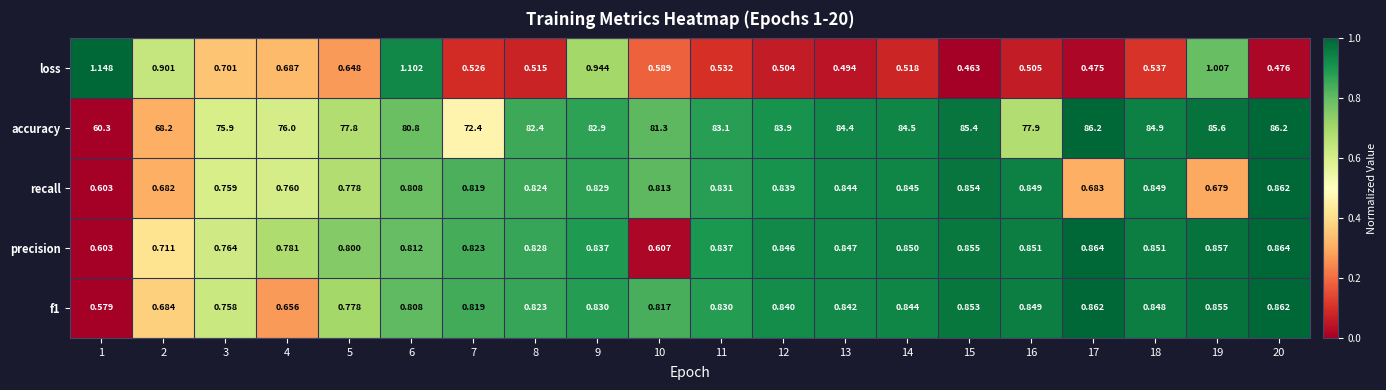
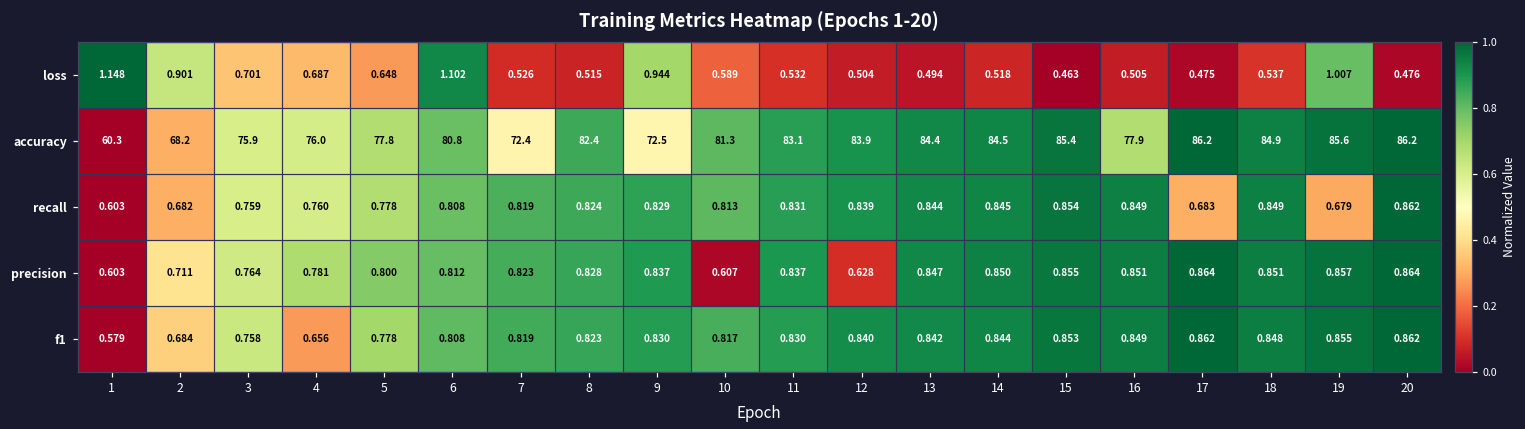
  {
    "loss": {
      "1": 1.148,
      "2": 0.901,
      "3": 0.701,
      "4": 0.687,
      "5": 0.648,
      "6": 1.102,
      "7": 0.526,
      "8": 0.515,
      "9": 0.944,
      "10": 0.589,
      "11": 0.532,
      "12": 0.504,
      "13": 0.494,
      "14": 0.518,
      "15": 0.463,
      "16": 0.505,
      "17": 0.475,
      "18": 0.537,
      "19": 1.007,
      "20": 0.476
    },
    "accuracy": {
      "1": 60.3,
      "2": 68.2,
      "3": 75.9,
      "4": 76.0,
      "5": 77.8,
      "6": 80.8,
      "7": 72.4,
      "8": 82.4,
-     "9": 82.9,
+     "9": 72.5,
      "10": 81.3,
      "11": 83.1,
      "12": 83.9,
      "13": 84.4,
      "14": 84.5,
      "15": 85.4,
      "16": 77.9,
      "17": 86.2,
      "18": 84.9,
      "19": 85.6,
      "20": 86.2
    },
    "recall": {
      "1": 0.603,
      "2": 0.682,
      "3": 0.759,
      "4": 0.760,
      "5": 0.778,
      "6": 0.808,
      "7": 0.819,
      "8": 0.824,
      "9": 0.829,
      "10": 0.813,
      "11": 0.831,
      "12": 0.839,
      "13": 0.844,
      "14": 0.845,
      "15": 0.854,
      "16": 0.849,
      "17": 0.683,
      "18": 0.849,
      "19": 0.679,
      "20": 0.862
    },
    "precision": {
      "1": 0.603,
      "2": 0.711,
      "3": 0.764,
      "4": 0.781,
      "5": 0.800,
      "6": 0.812,
      "7": 0.823,
      "8": 0.828,
      "9": 0.837,
      "10": 0.607,
      "11": 0.837,
-     "12": 0.846,
+     "12": 0.628,
      "13": 0.847,
      "14": 0.850,
      "15": 0.855,
      "16": 0.851,
      "17": 0.864,
      "18": 0.851,
      "19": 0.857,
      "20": 0.864
    },
    "f1": {
      "1": 0.579,
      "2": 0.684,
      "3": 0.758,
      "4": 0.656,
      "5": 0.778,
      "6": 0.808,
      "7": 0.819,
      "8": 0.823,
      "9": 0.830,
      "10": 0.817,
      "11": 0.830,
      "12": 0.840,
      "13": 0.842,
      "14": 0.844,
      "15": 0.853,
      "16": 0.849,
      "17": 0.862,
      "18": 0.848,
      "19": 0.855,
      "20": 0.862
    }
  }
